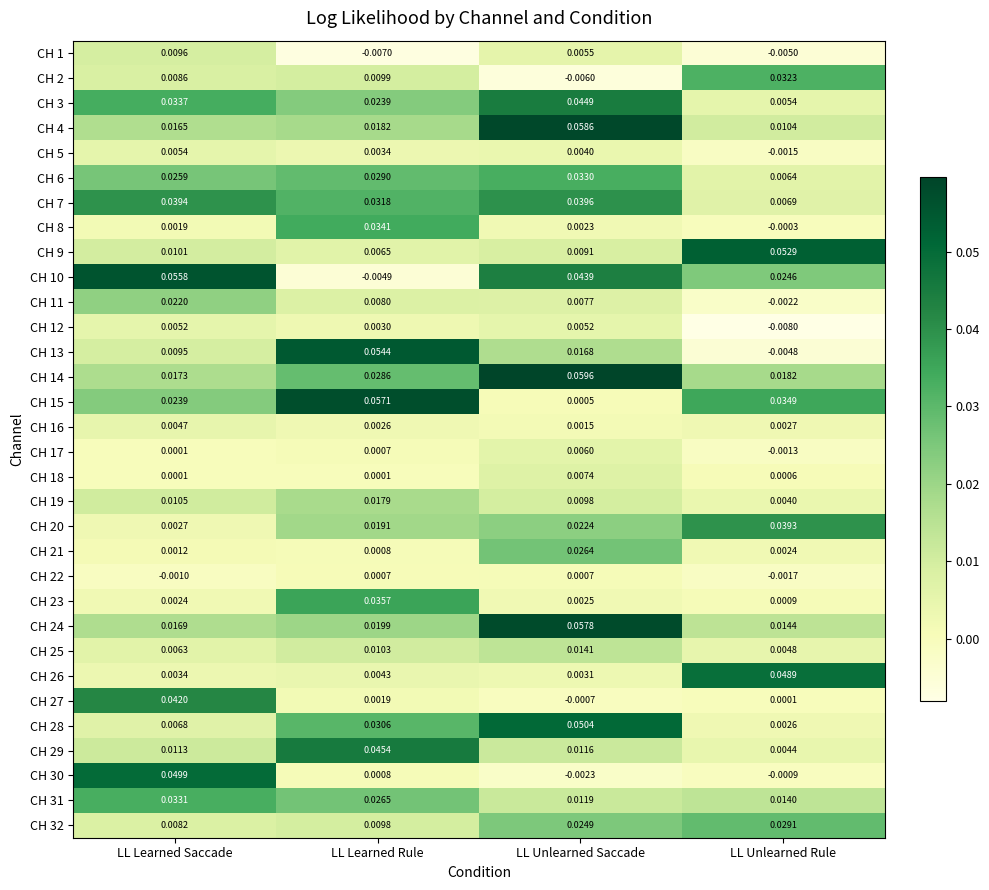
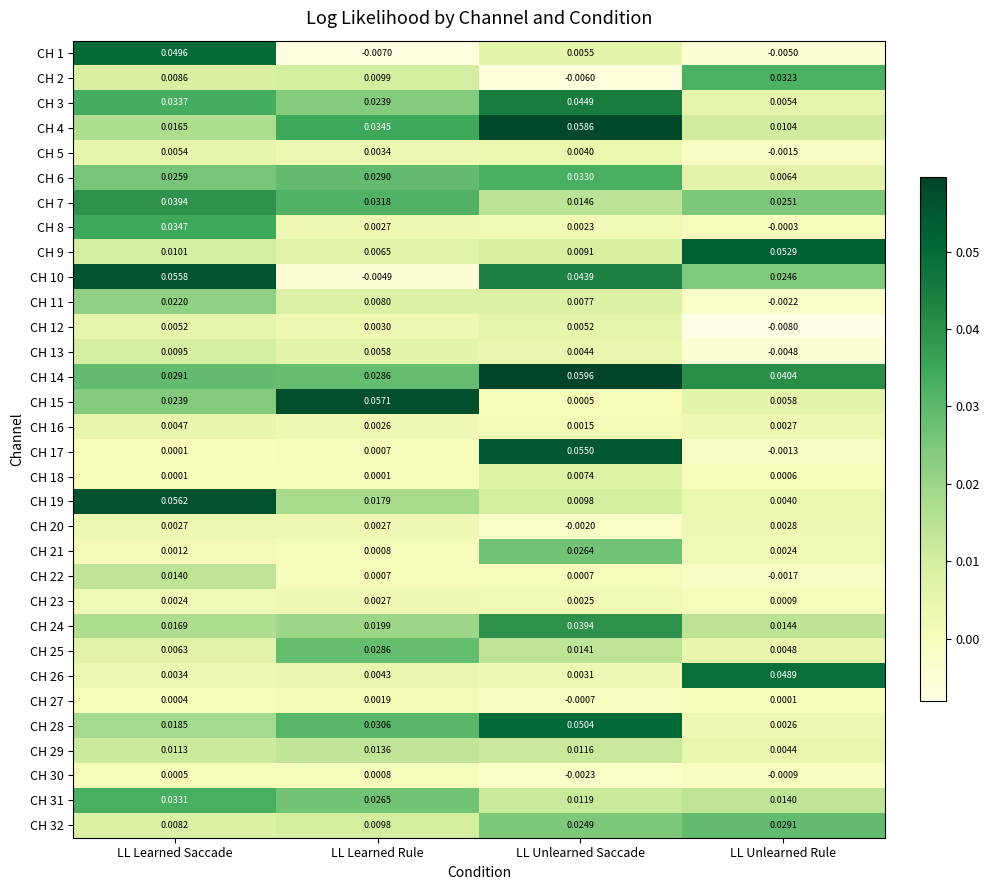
  {
    "CH 1": {
-     "LL Learned Saccade": 0.0096,
+     "LL Learned Saccade": 0.0496,
      "LL Learned Rule": -0.0070,
      "LL Unlearned Saccade": 0.0055,
      "LL Unlearned Rule": -0.0050
    },
    "CH 2": {
      "LL Learned Saccade": 0.0086,
      "LL Learned Rule": 0.0099,
      "LL Unlearned Saccade": -0.0060,
      "LL Unlearned Rule": 0.0323
    },
    "CH 3": {
      "LL Learned Saccade": 0.0337,
      "LL Learned Rule": 0.0239,
      "LL Unlearned Saccade": 0.0449,
      "LL Unlearned Rule": 0.0054
    },
    "CH 4": {
      "LL Learned Saccade": 0.0165,
-     "LL Learned Rule": 0.0182,
+     "LL Learned Rule": 0.0345,
      "LL Unlearned Saccade": 0.0586,
      "LL Unlearned Rule": 0.0104
    },
    "CH 5": {
      "LL Learned Saccade": 0.0054,
      "LL Learned Rule": 0.0034,
      "LL Unlearned Saccade": 0.0040,
      "LL Unlearned Rule": -0.0015
    },
    "CH 6": {
      "LL Learned Saccade": 0.0259,
      "LL Learned Rule": 0.0290,
      "LL Unlearned Saccade": 0.0330,
      "LL Unlearned Rule": 0.0064
    },
    "CH 7": {
      "LL Learned Saccade": 0.0394,
      "LL Learned Rule": 0.0318,
-     "LL Unlearned Saccade": 0.0396,
-     "LL Unlearned Rule": 0.0069
+     "LL Unlearned Saccade": 0.0146,
+     "LL Unlearned Rule": 0.0251
    },
    "CH 8": {
-     "LL Learned Saccade": 0.0019,
-     "LL Learned Rule": 0.0341,
+     "LL Learned Saccade": 0.0347,
+     "LL Learned Rule": 0.0027,
      "LL Unlearned Saccade": 0.0023,
      "LL Unlearned Rule": -0.0003
    },
    "CH 9": {
      "LL Learned Saccade": 0.0101,
      "LL Learned Rule": 0.0065,
      "LL Unlearned Saccade": 0.0091,
      "LL Unlearned Rule": 0.0529
    },
    "CH 10": {
      "LL Learned Saccade": 0.0558,
      "LL Learned Rule": -0.0049,
      "LL Unlearned Saccade": 0.0439,
      "LL Unlearned Rule": 0.0246
    },
    "CH 11": {
      "LL Learned Saccade": 0.0220,
      "LL Learned Rule": 0.0080,
      "LL Unlearned Saccade": 0.0077,
      "LL Unlearned Rule": -0.0022
    },
    "CH 12": {
      "LL Learned Saccade": 0.0052,
      "LL Learned Rule": 0.0030,
      "LL Unlearned Saccade": 0.0052,
      "LL Unlearned Rule": -0.0080
    },
    "CH 13": {
      "LL Learned Saccade": 0.0095,
-     "LL Learned Rule": 0.0544,
-     "LL Unlearned Saccade": 0.0168,
+     "LL Learned Rule": 0.0058,
+     "LL Unlearned Saccade": 0.0044,
      "LL Unlearned Rule": -0.0048
    },
    "CH 14": {
-     "LL Learned Saccade": 0.0173,
+     "LL Learned Saccade": 0.0291,
      "LL Learned Rule": 0.0286,
      "LL Unlearned Saccade": 0.0596,
-     "LL Unlearned Rule": 0.0182
+     "LL Unlearned Rule": 0.0404
    },
    "CH 15": {
      "LL Learned Saccade": 0.0239,
      "LL Learned Rule": 0.0571,
      "LL Unlearned Saccade": 0.0005,
-     "LL Unlearned Rule": 0.0349
+     "LL Unlearned Rule": 0.0058
    },
    "CH 16": {
      "LL Learned Saccade": 0.0047,
      "LL Learned Rule": 0.0026,
      "LL Unlearned Saccade": 0.0015,
      "LL Unlearned Rule": 0.0027
    },
    "CH 17": {
      "LL Learned Saccade": 0.0001,
      "LL Learned Rule": 0.0007,
-     "LL Unlearned Saccade": 0.0060,
+     "LL Unlearned Saccade": 0.0550,
      "LL Unlearned Rule": -0.0013
    },
    "CH 18": {
      "LL Learned Saccade": 0.0001,
      "LL Learned Rule": 0.0001,
      "LL Unlearned Saccade": 0.0074,
      "LL Unlearned Rule": 0.0006
    },
    "CH 19": {
-     "LL Learned Saccade": 0.0105,
+     "LL Learned Saccade": 0.0562,
      "LL Learned Rule": 0.0179,
      "LL Unlearned Saccade": 0.0098,
      "LL Unlearned Rule": 0.0040
    },
    "CH 20": {
      "LL Learned Saccade": 0.0027,
-     "LL Learned Rule": 0.0191,
-     "LL Unlearned Saccade": 0.0224,
-     "LL Unlearned Rule": 0.0393
+     "LL Learned Rule": 0.0027,
+     "LL Unlearned Saccade": -0.0020,
+     "LL Unlearned Rule": 0.0028
    },
    "CH 21": {
      "LL Learned Saccade": 0.0012,
      "LL Learned Rule": 0.0008,
      "LL Unlearned Saccade": 0.0264,
      "LL Unlearned Rule": 0.0024
    },
    "CH 22": {
-     "LL Learned Saccade": -0.0010,
+     "LL Learned Saccade": 0.0140,
      "LL Learned Rule": 0.0007,
      "LL Unlearned Saccade": 0.0007,
      "LL Unlearned Rule": -0.0017
    },
    "CH 23": {
      "LL Learned Saccade": 0.0024,
-     "LL Learned Rule": 0.0357,
+     "LL Learned Rule": 0.0027,
      "LL Unlearned Saccade": 0.0025,
      "LL Unlearned Rule": 0.0009
    },
    "CH 24": {
      "LL Learned Saccade": 0.0169,
      "LL Learned Rule": 0.0199,
-     "LL Unlearned Saccade": 0.0578,
+     "LL Unlearned Saccade": 0.0394,
      "LL Unlearned Rule": 0.0144
    },
    "CH 25": {
      "LL Learned Saccade": 0.0063,
-     "LL Learned Rule": 0.0103,
+     "LL Learned Rule": 0.0286,
      "LL Unlearned Saccade": 0.0141,
      "LL Unlearned Rule": 0.0048
    },
    "CH 26": {
      "LL Learned Saccade": 0.0034,
      "LL Learned Rule": 0.0043,
      "LL Unlearned Saccade": 0.0031,
      "LL Unlearned Rule": 0.0489
    },
    "CH 27": {
-     "LL Learned Saccade": 0.0420,
+     "LL Learned Saccade": 0.0004,
      "LL Learned Rule": 0.0019,
      "LL Unlearned Saccade": -0.0007,
      "LL Unlearned Rule": 0.0001
    },
    "CH 28": {
-     "LL Learned Saccade": 0.0068,
+     "LL Learned Saccade": 0.0185,
      "LL Learned Rule": 0.0306,
      "LL Unlearned Saccade": 0.0504,
      "LL Unlearned Rule": 0.0026
    },
    "CH 29": {
      "LL Learned Saccade": 0.0113,
-     "LL Learned Rule": 0.0454,
+     "LL Learned Rule": 0.0136,
      "LL Unlearned Saccade": 0.0116,
      "LL Unlearned Rule": 0.0044
    },
    "CH 30": {
-     "LL Learned Saccade": 0.0499,
+     "LL Learned Saccade": 0.0005,
      "LL Learned Rule": 0.0008,
      "LL Unlearned Saccade": -0.0023,
      "LL Unlearned Rule": -0.0009
    },
    "CH 31": {
      "LL Learned Saccade": 0.0331,
      "LL Learned Rule": 0.0265,
      "LL Unlearned Saccade": 0.0119,
      "LL Unlearned Rule": 0.0140
    },
    "CH 32": {
      "LL Learned Saccade": 0.0082,
      "LL Learned Rule": 0.0098,
      "LL Unlearned Saccade": 0.0249,
      "LL Unlearned Rule": 0.0291
    }
  }
